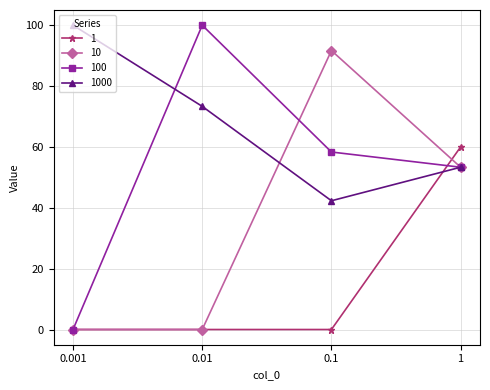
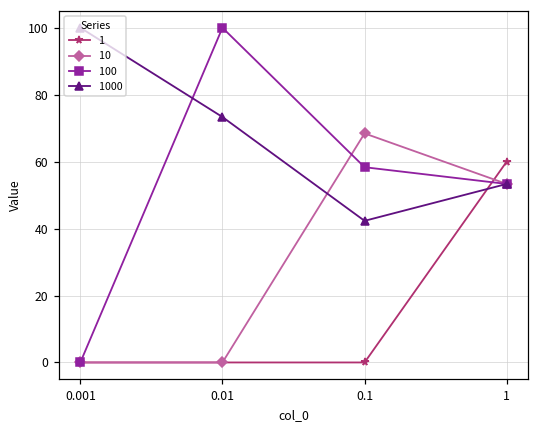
  {
    "10": {
-     "0.1": 92
+     "0.1": 68
    }
  }
